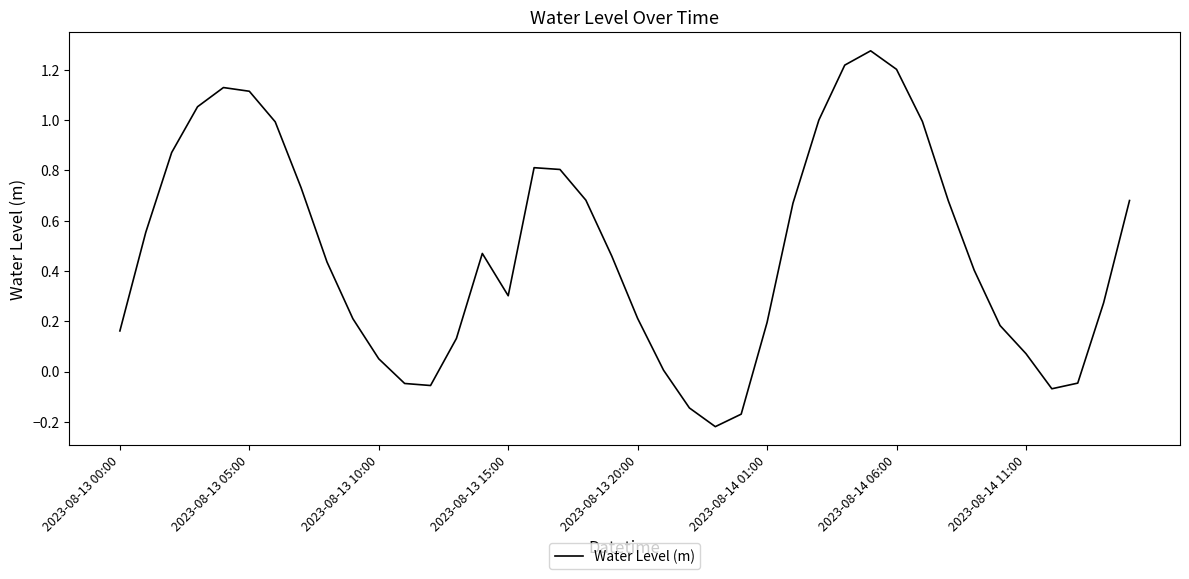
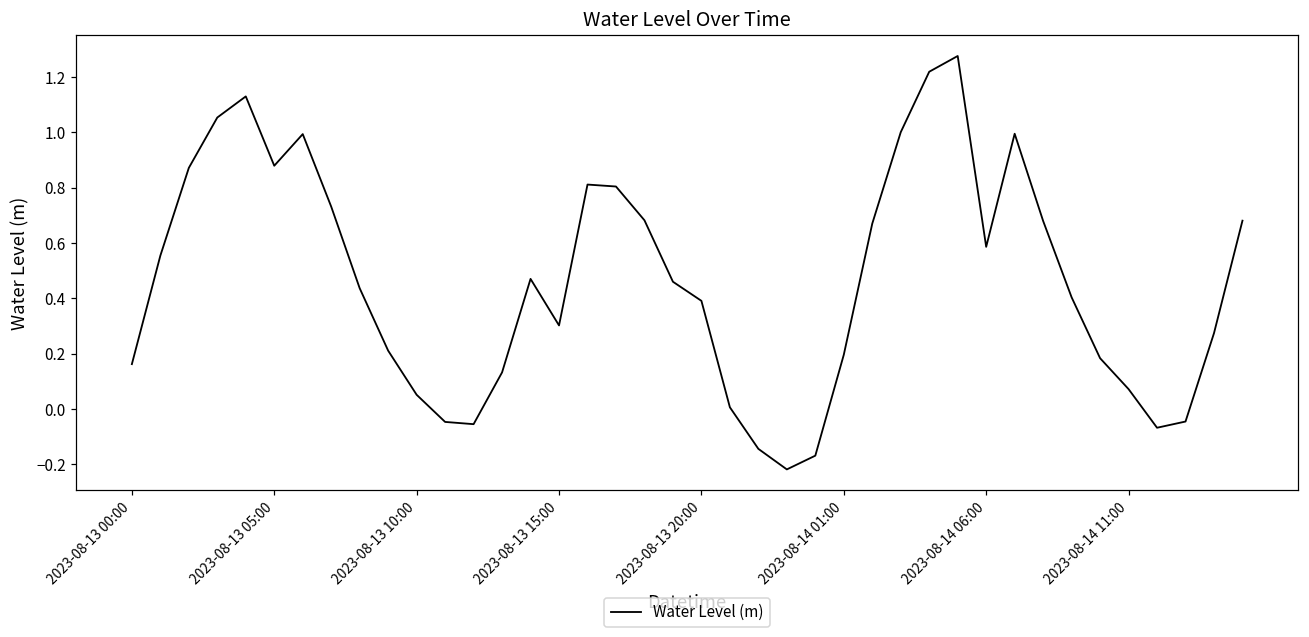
  {
    "2023-08-13 00:00": 0.16,
-   "2023-08-13 05:00": 1.11,
+   "2023-08-13 05:00": 0.88,
    "2023-08-13 10:00": 0.05,
    "2023-08-13 15:00": 0.30,
-   "2023-08-13 20:00": 0.21,
+   "2023-08-13 20:00": 0.39,
    "2023-08-14 01:00": 0.20,
-   "2023-08-14 06:00": 1.20,
+   "2023-08-14 06:00": 0.59,
    "2023-08-14 11:00": 0.07
  }
